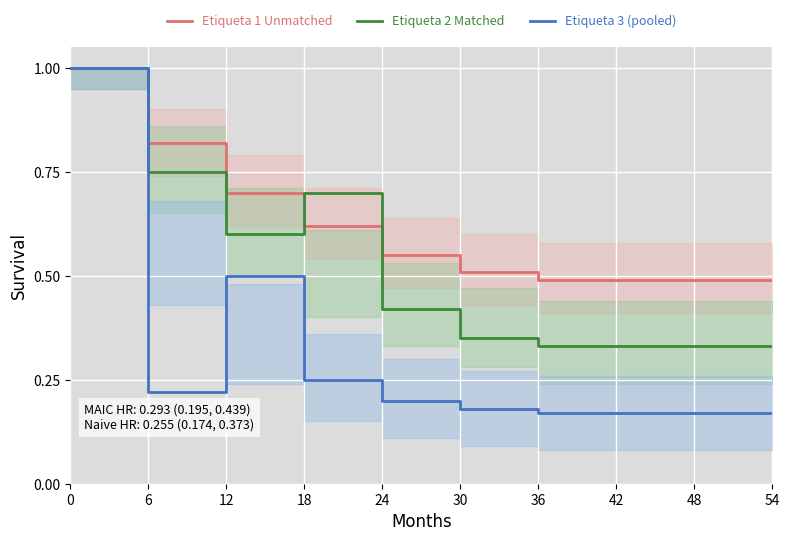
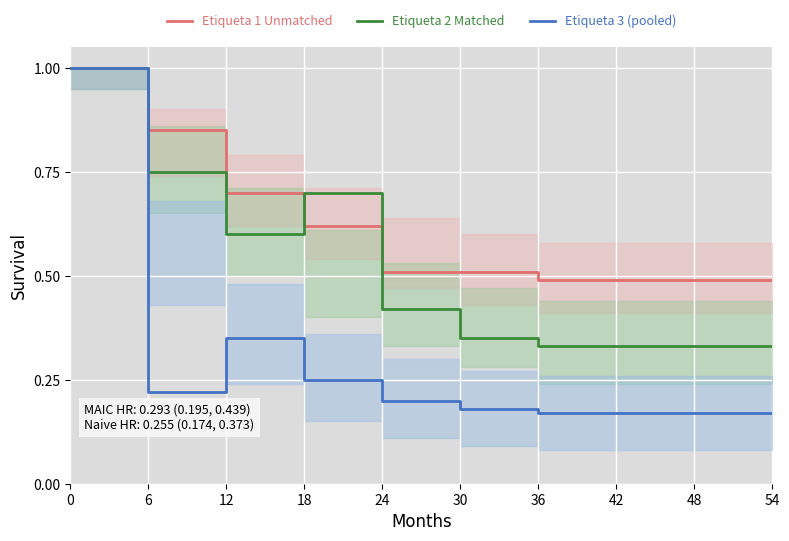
  {
    "Etiqueta 1 Unmatched": {
-     "6": 0.82,
+     "6": 0.85,
      "12": 0.70,
      "18": 0.62,
-     "24": 0.55,
+     "24": 0.51,
      "30": 0.51,
      "36": 0.49,
      "42": 0.49,
      "48": 0.49,
      "54": 0.49
    },
    "Etiqueta 2 Matched": {
      "6": 0.75,
      "12": 0.60,
      "18": 0.70,
      "24": 0.42,
      "30": 0.35,
      "36": 0.33,
      "42": 0.33,
      "48": 0.33,
      "54": 0.33
    },
    "Etiqueta 3 (pooled)": {
-     "12": 0.50,
+     "12": 0.35,
      "18": 0.25,
      "24": 0.20,
      "30": 0.18,
      "36": 0.17,
      "42": 0.17,
      "48": 0.17,
      "54": 0.17
    }
  }
